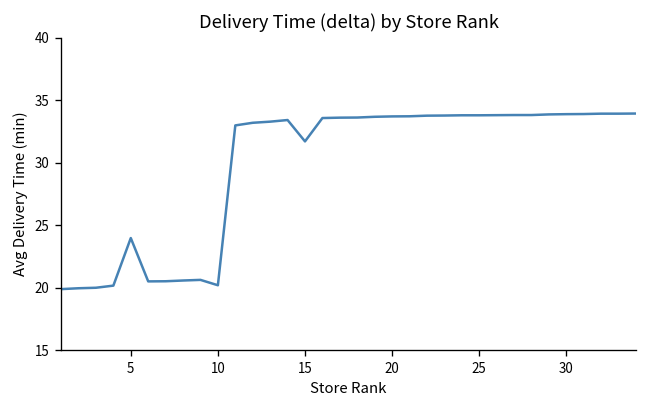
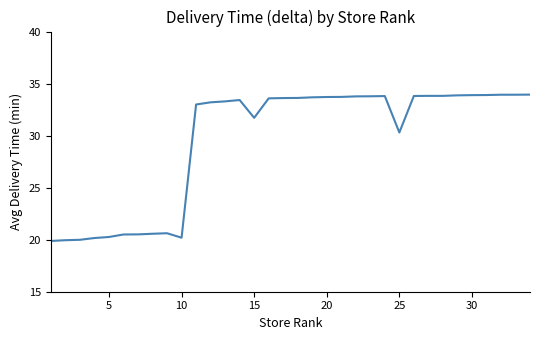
  {
-   "5": 24.0,
+   "5": 20.3,
    "10": 20.2,
    "15": 31.7,
    "20": 33.7,
-   "25": 33.8,
+   "25": 30.3,
    "30": 33.9
  }
